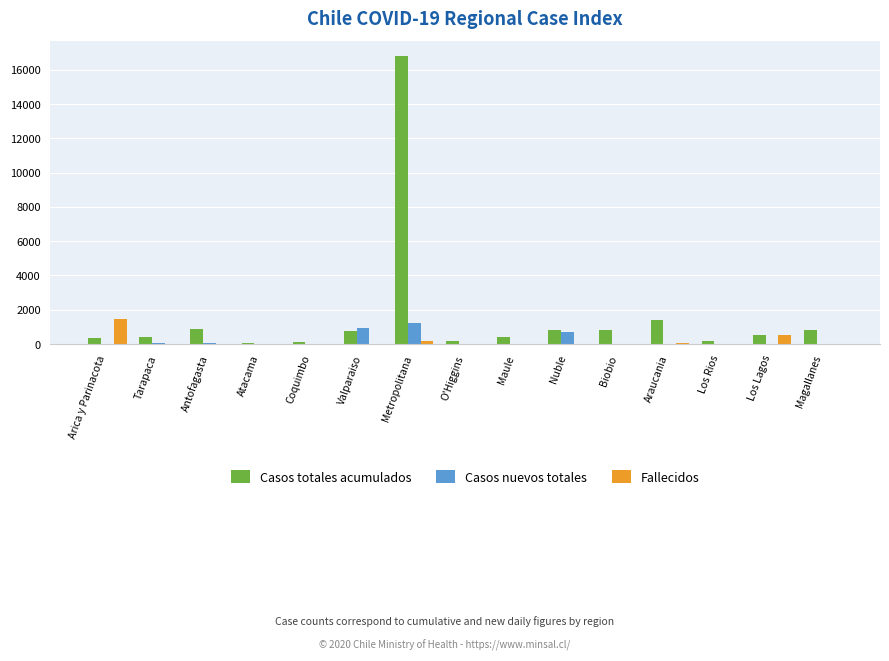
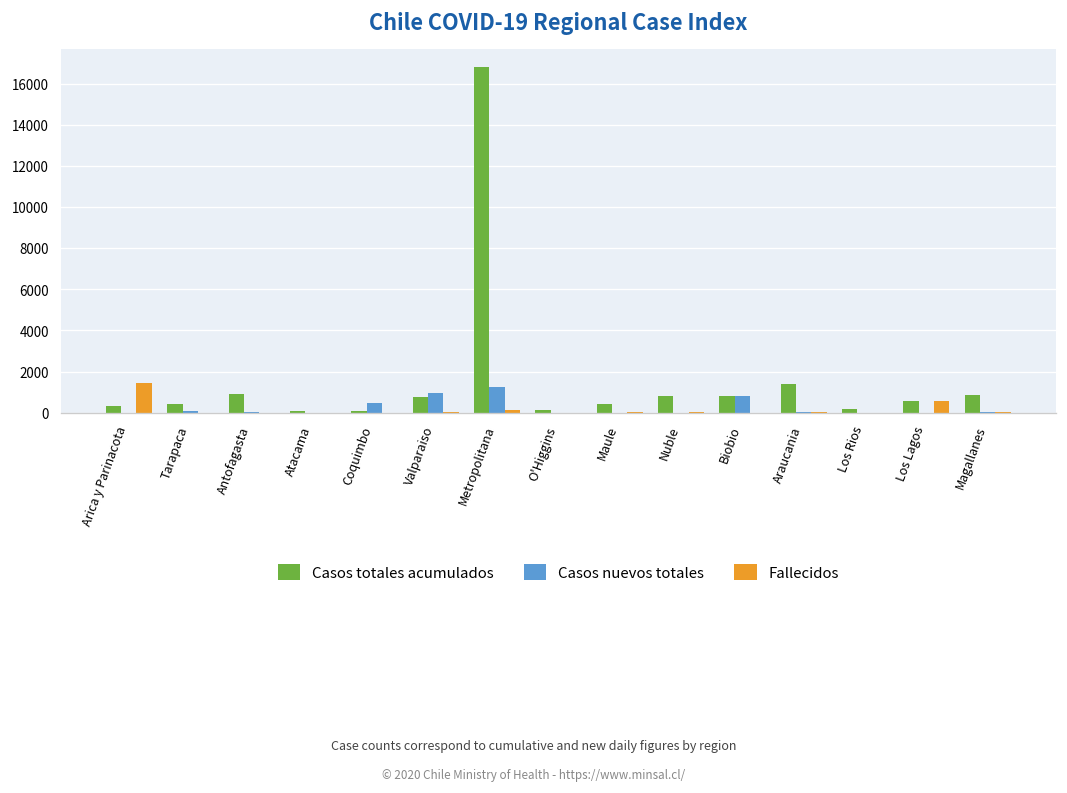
  {
    "Casos totales acumulados": {
      "Arica y Parinacota": 300,
      "Tarapaca": 400,
      "Antofagasta": 900,
      "Valparaiso": 800,
      "Metropolitana": 16800,
      "O'Higgins": 200,
      "Maule": 400,
      "Nuble": 800,
      "Biobio": 800,
      "Araucania": 1400,
      "Los Rios": 200,
      "Los Lagos": 500,
      "Magallanes": 800
    },
    "Casos nuevos totales": {
-     "Coquimbo": 0,
+     "Coquimbo": 500,
      "Valparaiso": 1000,
      "Metropolitana": 1200,
-     "Nuble": 700,
-     "Biobio": 0
+     "Nuble": 0,
+     "Biobio": 800
    },
    "Fallecidos": {
      "Arica y Parinacota": 1400,
      "Atacama": 0,
      "Coquimbo": 0,
      "Metropolitana": 200,
      "Los Lagos": 600
    }
  }
